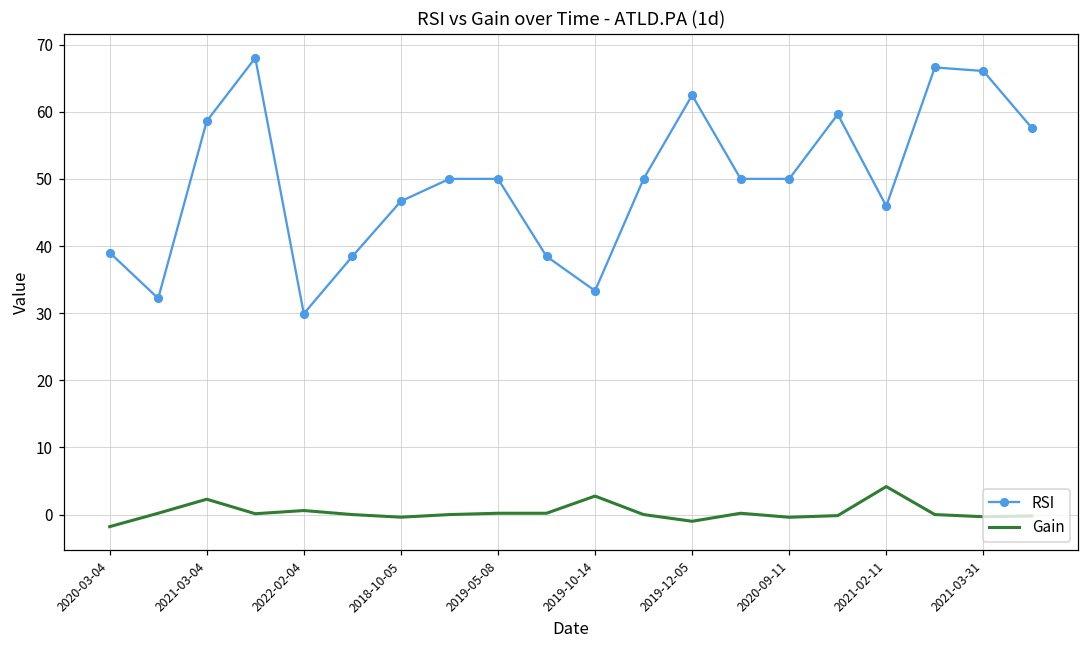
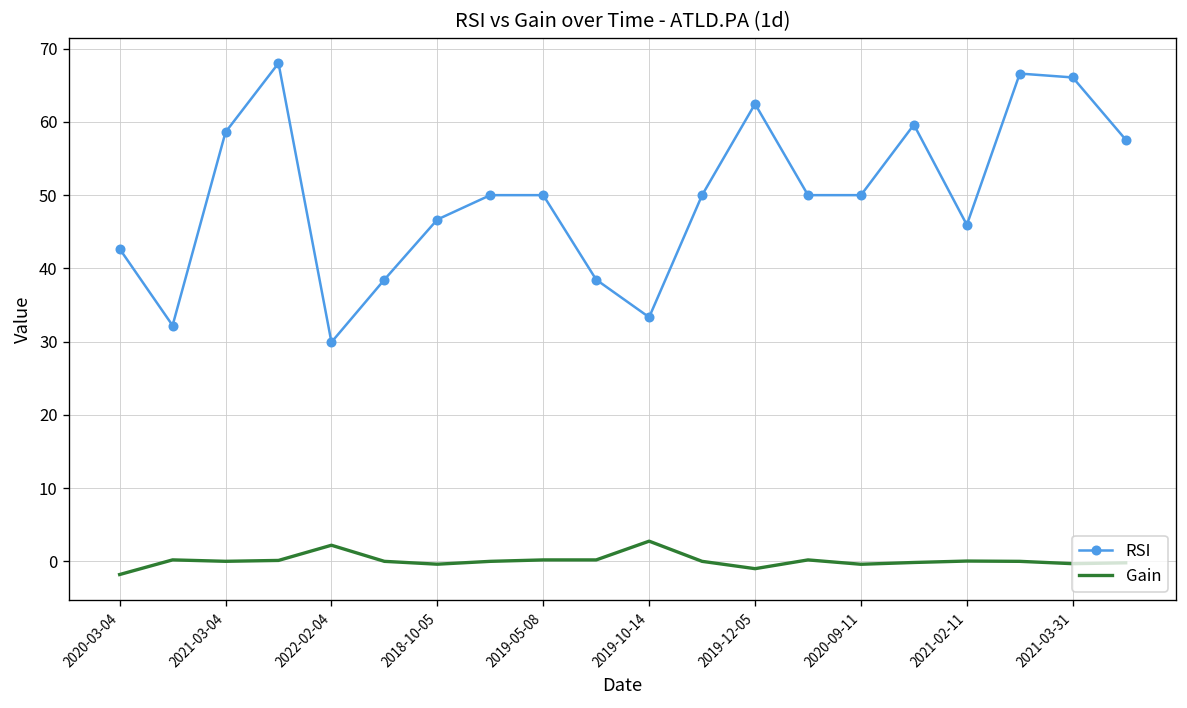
  {
    "RSI": {
-     "2020-03-04": 39,
+     "2020-03-04": 43,
      "2021-03-04": 59,
      "2022-02-04": 30,
      "2018-10-05": 47,
      "2019-05-08": 50,
      "2019-10-14": 33,
      "2019-12-05": 62,
      "2020-09-11": 50,
      "2021-02-11": 46,
      "2021-03-31": 66
    },
    "Gain": {
      "2020-03-04": -2,
-     "2021-03-04": 2,
-     "2022-02-04": 1,
+     "2021-03-04": 0,
+     "2022-02-04": 2,
      "2018-10-05": 0,
      "2019-05-08": 0,
      "2019-10-14": 3,
      "2019-12-05": -1,
      "2020-09-11": 0,
-     "2021-02-11": 4
+     "2021-02-11": 0
    }
  }
